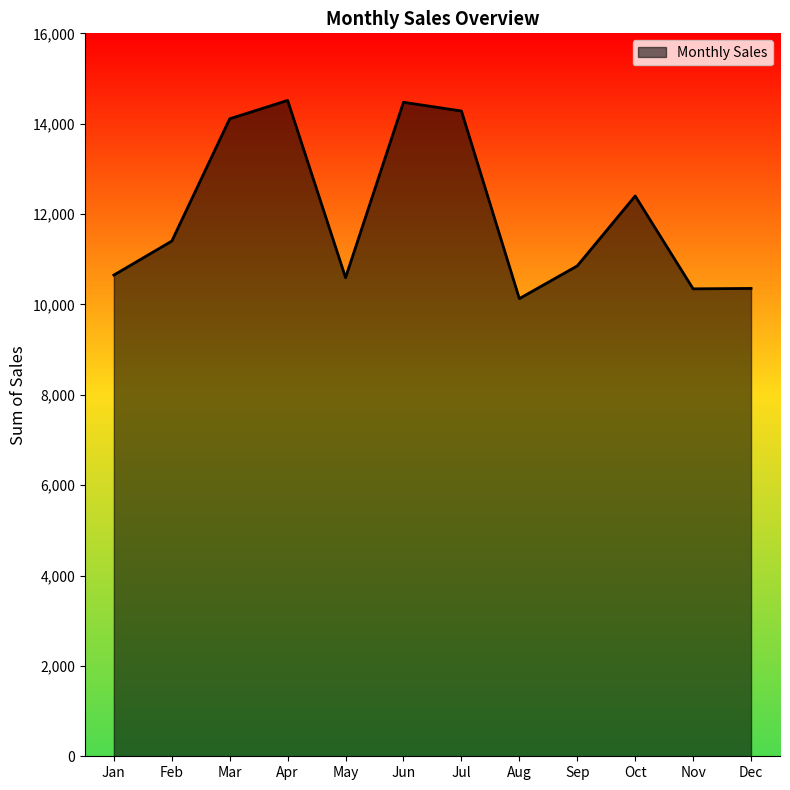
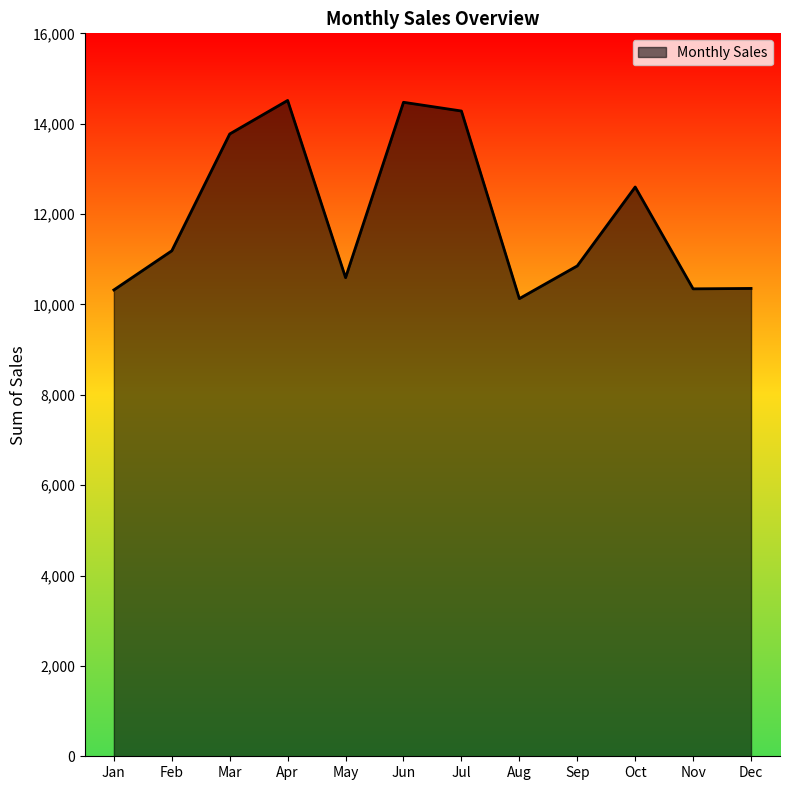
  {
-   "Jan": "10,700",
-   "Feb": "11,400",
-   "Mar": "14,100",
+   "Jan": "10,300",
+   "Feb": "11,200",
+   "Mar": "13,800",
    "Apr": "14,500",
    "May": "10,600",
    "Jun": "14,500",
    "Jul": "14,300",
    "Aug": "10,100",
    "Sep": "10,900",
-   "Oct": "12,400",
+   "Oct": "12,600",
    "Nov": "10,300",
    "Dec": "10,400"
  }
